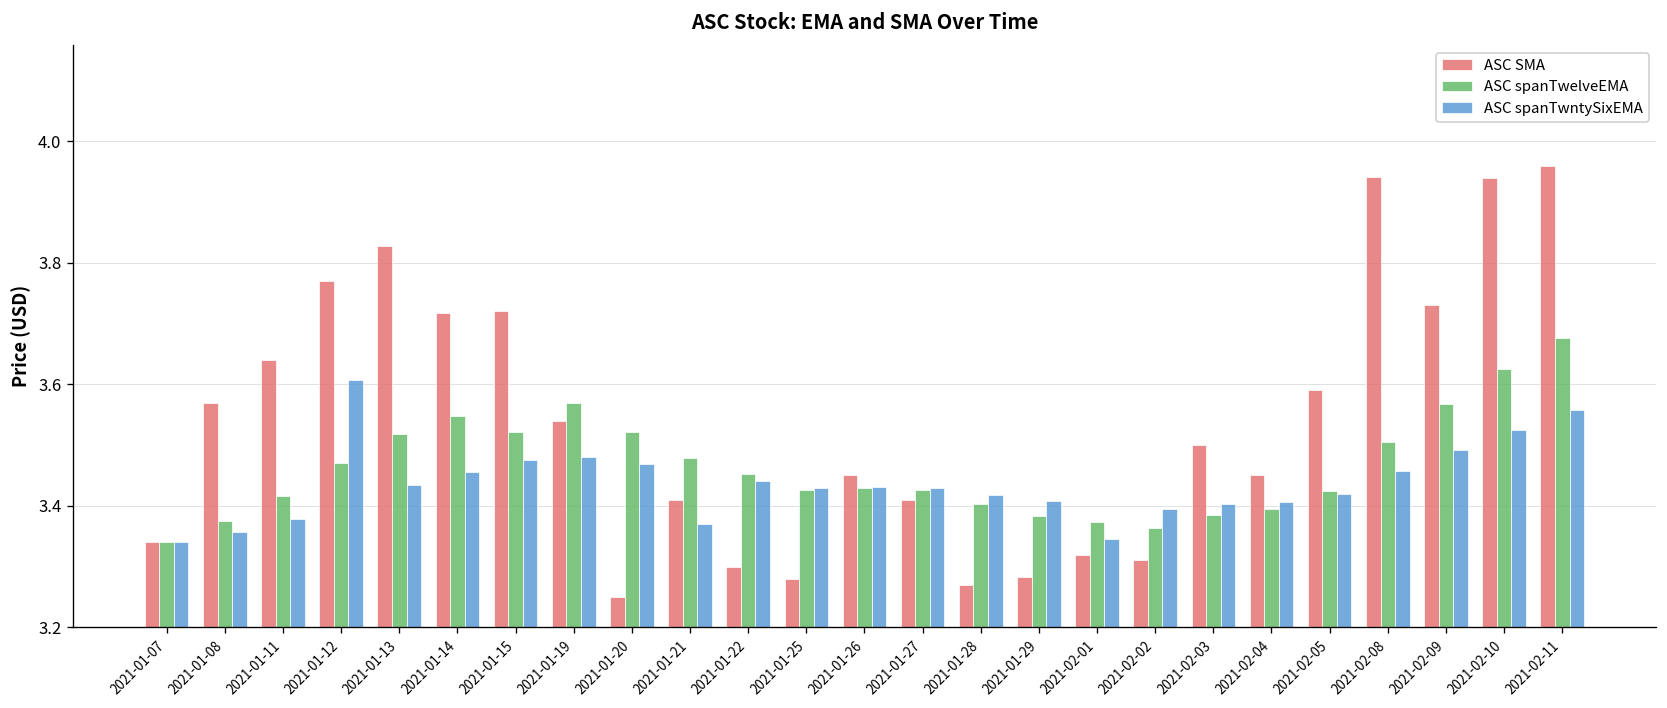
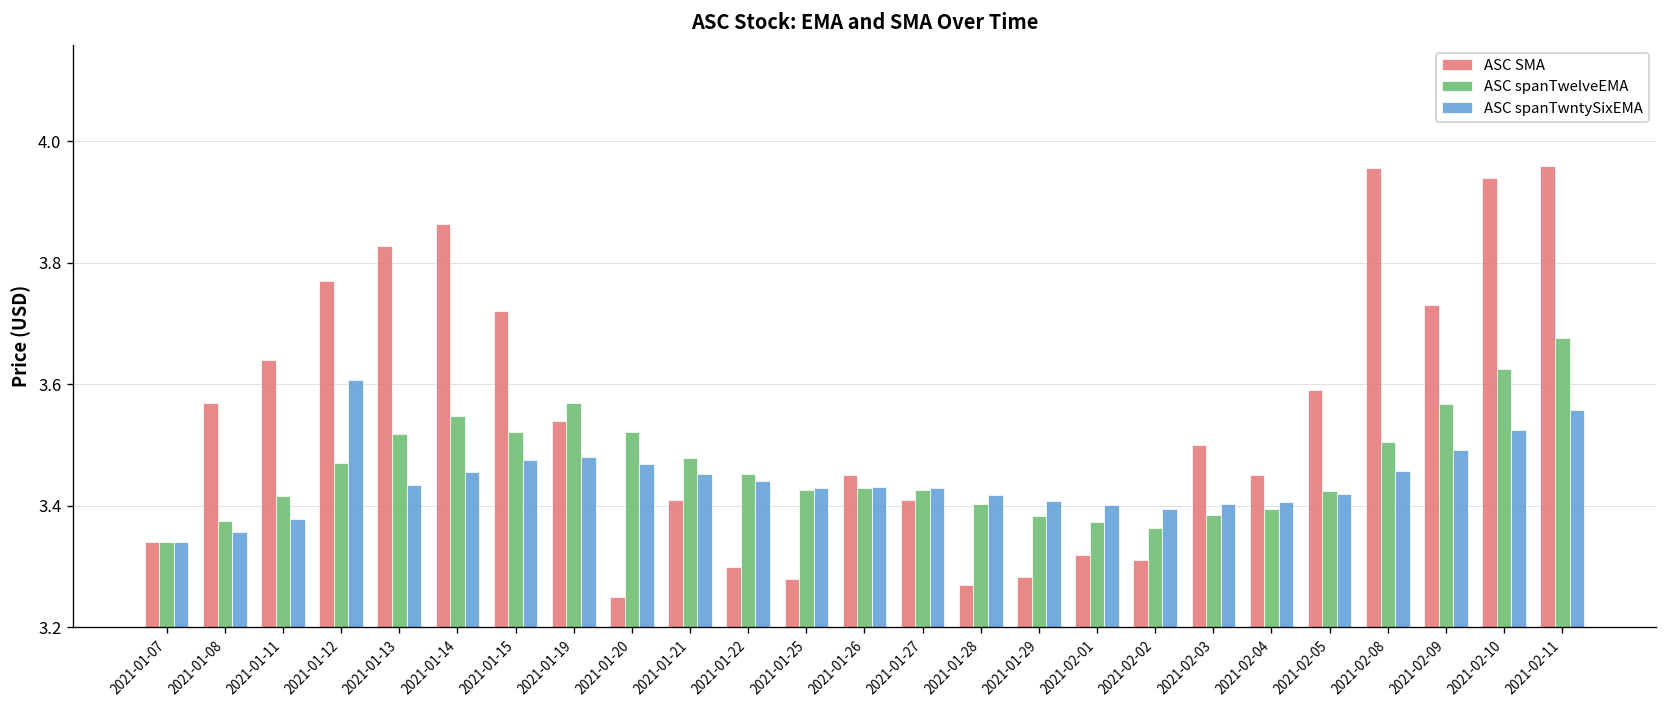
  {
    "ASC SMA": {
      "2021-01-07": 3.34,
      "2021-01-08": 3.57,
      "2021-01-11": 3.64,
      "2021-01-12": 3.77,
      "2021-01-13": 3.83,
-     "2021-01-14": 3.72,
+     "2021-01-14": 3.86,
      "2021-01-15": 3.72,
      "2021-01-19": 3.54,
      "2021-01-20": 3.25,
      "2021-01-21": 3.41,
      "2021-01-22": 3.30,
      "2021-01-25": 3.28,
      "2021-01-26": 3.45,
      "2021-01-27": 3.41,
      "2021-01-28": 3.27,
      "2021-01-29": 3.28,
      "2021-02-01": 3.32,
      "2021-02-02": 3.31,
      "2021-02-03": 3.50,
      "2021-02-04": 3.45,
      "2021-02-05": 3.59,
-     "2021-02-08": 3.94,
+     "2021-02-08": 3.96,
      "2021-02-09": 3.73,
      "2021-02-10": 3.94,
      "2021-02-11": 3.96
    },
    "ASC spanTwelveEMA": {
      "2021-01-07": 3.34,
      "2021-01-08": 3.38,
      "2021-01-11": 3.42,
      "2021-01-12": 3.47,
      "2021-01-13": 3.52,
      "2021-01-14": 3.55,
      "2021-01-15": 3.52,
      "2021-01-19": 3.57,
      "2021-01-20": 3.52,
      "2021-01-21": 3.48,
      "2021-01-22": 3.45,
      "2021-01-25": 3.43,
      "2021-01-26": 3.43,
      "2021-01-27": 3.43,
      "2021-01-28": 3.40,
      "2021-01-29": 3.38,
      "2021-02-01": 3.37,
      "2021-02-02": 3.36,
      "2021-02-03": 3.38,
      "2021-02-04": 3.39,
      "2021-02-05": 3.42,
      "2021-02-08": 3.50,
      "2021-02-09": 3.57,
      "2021-02-10": 3.63,
      "2021-02-11": 3.68
    },
    "ASC spanTwntySixEMA": {
      "2021-01-07": 3.34,
      "2021-01-08": 3.36,
      "2021-01-11": 3.38,
      "2021-01-12": 3.61,
      "2021-01-13": 3.43,
      "2021-01-14": 3.46,
      "2021-01-15": 3.48,
      "2021-01-19": 3.48,
      "2021-01-20": 3.47,
-     "2021-01-21": 3.37,
+     "2021-01-21": 3.45,
      "2021-01-22": 3.44,
      "2021-01-25": 3.43,
      "2021-01-26": 3.43,
      "2021-01-27": 3.43,
      "2021-01-28": 3.42,
      "2021-01-29": 3.41,
-     "2021-02-01": 3.35,
+     "2021-02-01": 3.40,
      "2021-02-02": 3.39,
      "2021-02-03": 3.40,
      "2021-02-04": 3.41,
      "2021-02-05": 3.42,
      "2021-02-08": 3.46,
      "2021-02-09": 3.49,
      "2021-02-10": 3.53,
      "2021-02-11": 3.56
    }
  }
